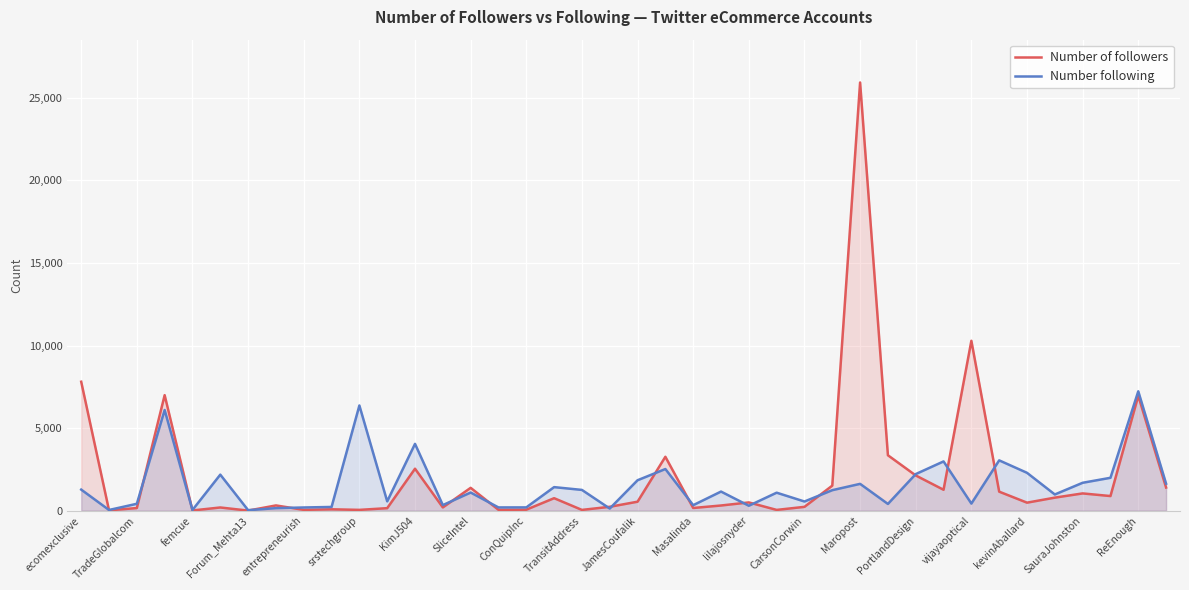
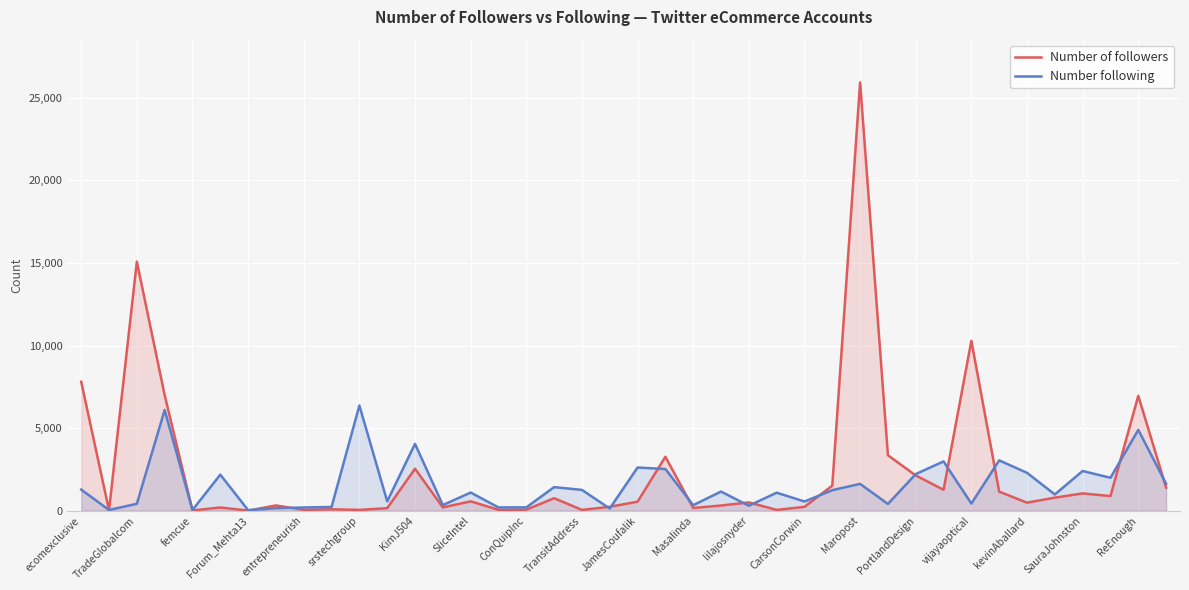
  {
    "Number of followers": {
      "ecomexclusive": "7,800",
-     "TradeGlobalcom": "200",
+     "TradeGlobalcom": "15,100",
      "srstechgroup": "0",
      "KimJ504": "2,500",
-     "SliceIntel": "1,400",
+     "SliceIntel": "600",
      "TransitAddress": "0",
      "JamesCoufalik": "500",
      "Masalinda": "200",
      "lilajosnyder": "500",
      "CarsonCorwin": "200",
      "Maropost": "25,900",
      "vijayaoptical": "10,300",
      "kevinAballard": "500",
      "SauraJohnston": "1,000",
      "ReEnough": "7,000"
    },
    "Number following": {
      "ecomexclusive": "1,300",
      "TradeGlobalcom": "400",
      "srstechgroup": "6,400",
      "KimJ504": "4,000",
      "SliceIntel": "1,100",
      "TransitAddress": "1,300",
-     "JamesCoufalik": "1,800",
+     "JamesCoufalik": "2,600",
      "Masalinda": "300",
      "lilajosnyder": "300",
      "CarsonCorwin": "600",
      "Maropost": "1,600",
      "vijayaoptical": "400",
      "kevinAballard": "2,300",
-     "SauraJohnston": "1,700",
-     "ReEnough": "7,200"
+     "SauraJohnston": "2,400",
+     "ReEnough": "4,900"
    }
  }
